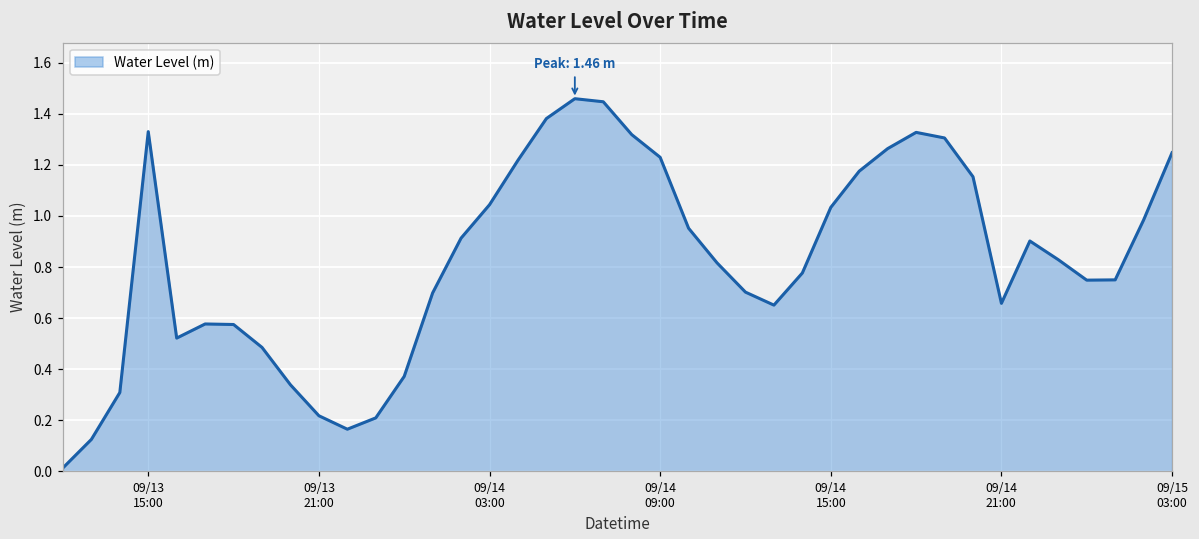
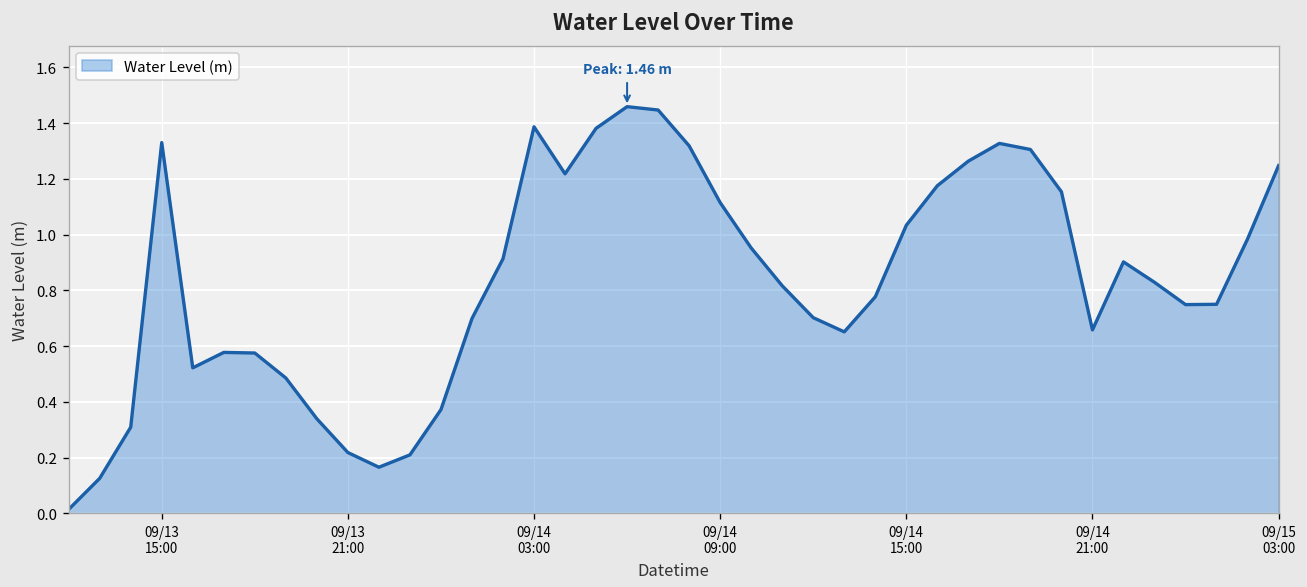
  {
    "09/13 15:00": 1.33,
    "09/13 21:00": 0.22,
-   "09/14 03:00": 1.04,
-   "09/14 09:00": 1.23,
+   "09/14 03:00": 1.39,
+   "09/14 09:00": 1.11,
    "09/14 15:00": 1.03,
    "09/14 21:00": 0.66,
    "09/15 03:00": 1.25
  }
